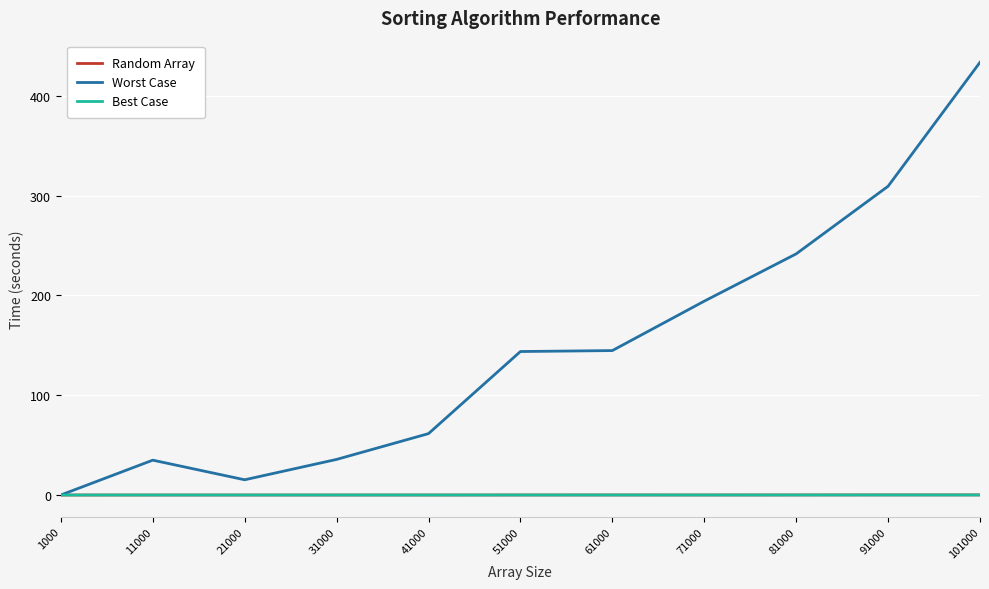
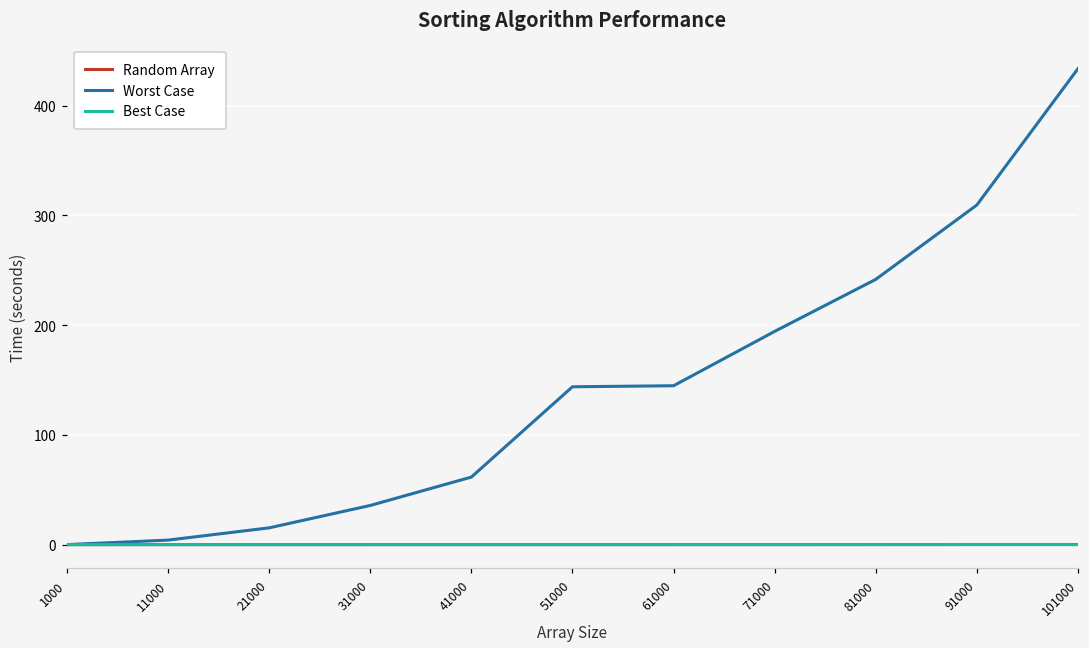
  {
    "Best Case": {
      "11000": 0,
      "21000": 0,
      "31000": 0,
      "41000": 0,
      "51000": 0,
      "61000": 0,
      "71000": 0,
      "81000": 0,
      "91000": 0,
      "101000": 0
    },
    "Worst Case": {
-     "11000": 30,
+     "11000": 0,
      "21000": 20,
      "31000": 40,
      "41000": 60,
      "51000": 140,
      "61000": 140,
      "71000": 190,
      "81000": 240,
      "91000": 310,
      "101000": 430
    }
  }
